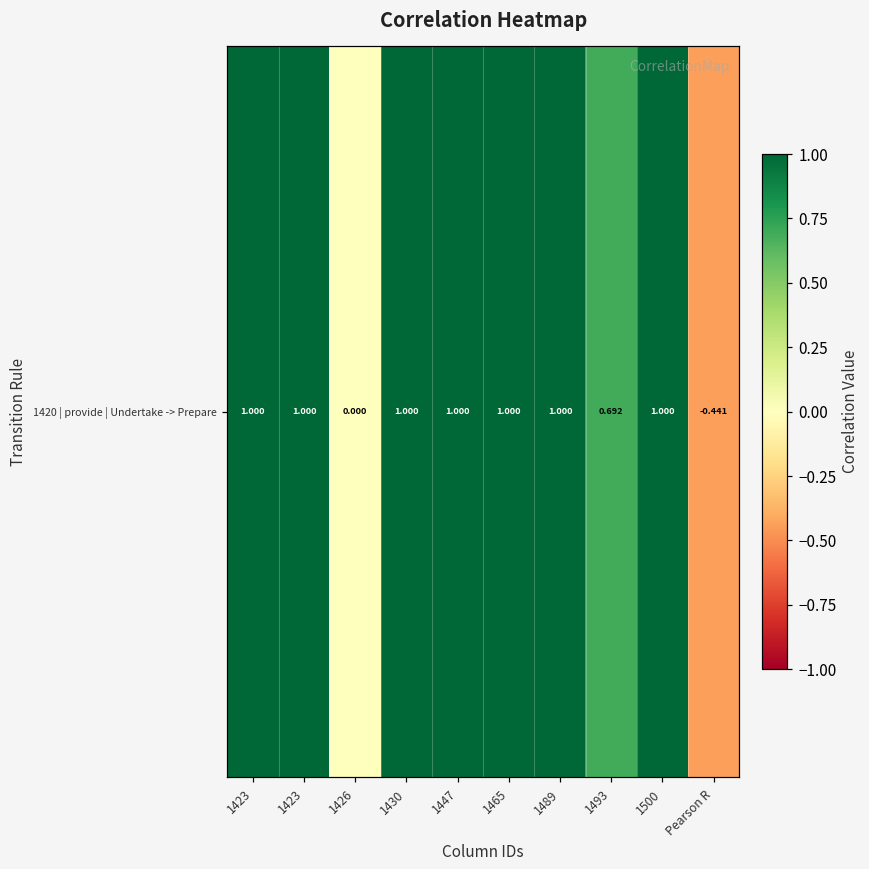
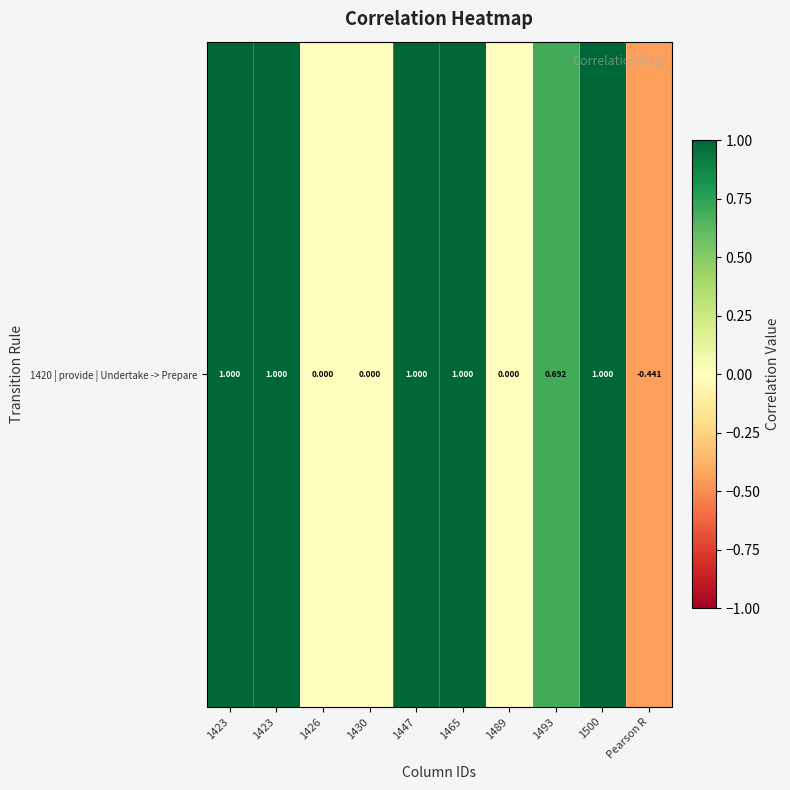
  {
    "1420 | provide | Undertake -> Prepare": {
      "1426": 0.000,
-     "1430": 1.000,
+     "1430": 0.000,
      "1447": 1.000,
      "1465": 1.000,
-     "1489": 1.000,
+     "1489": 0.000,
      "1493": 0.692,
      "Pearson R": -0.441
    }
  }
